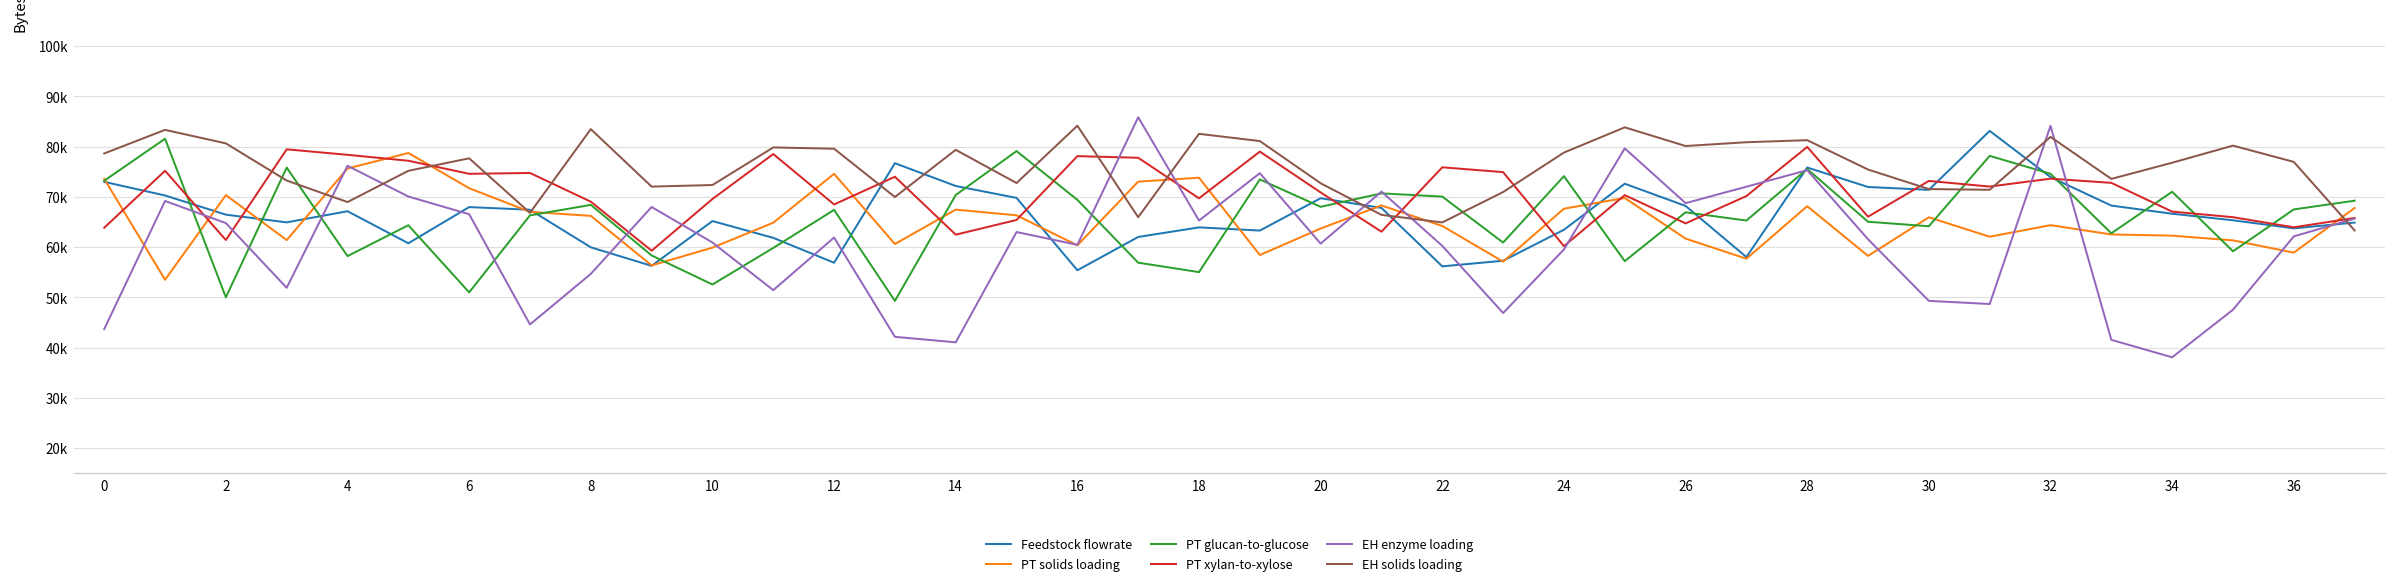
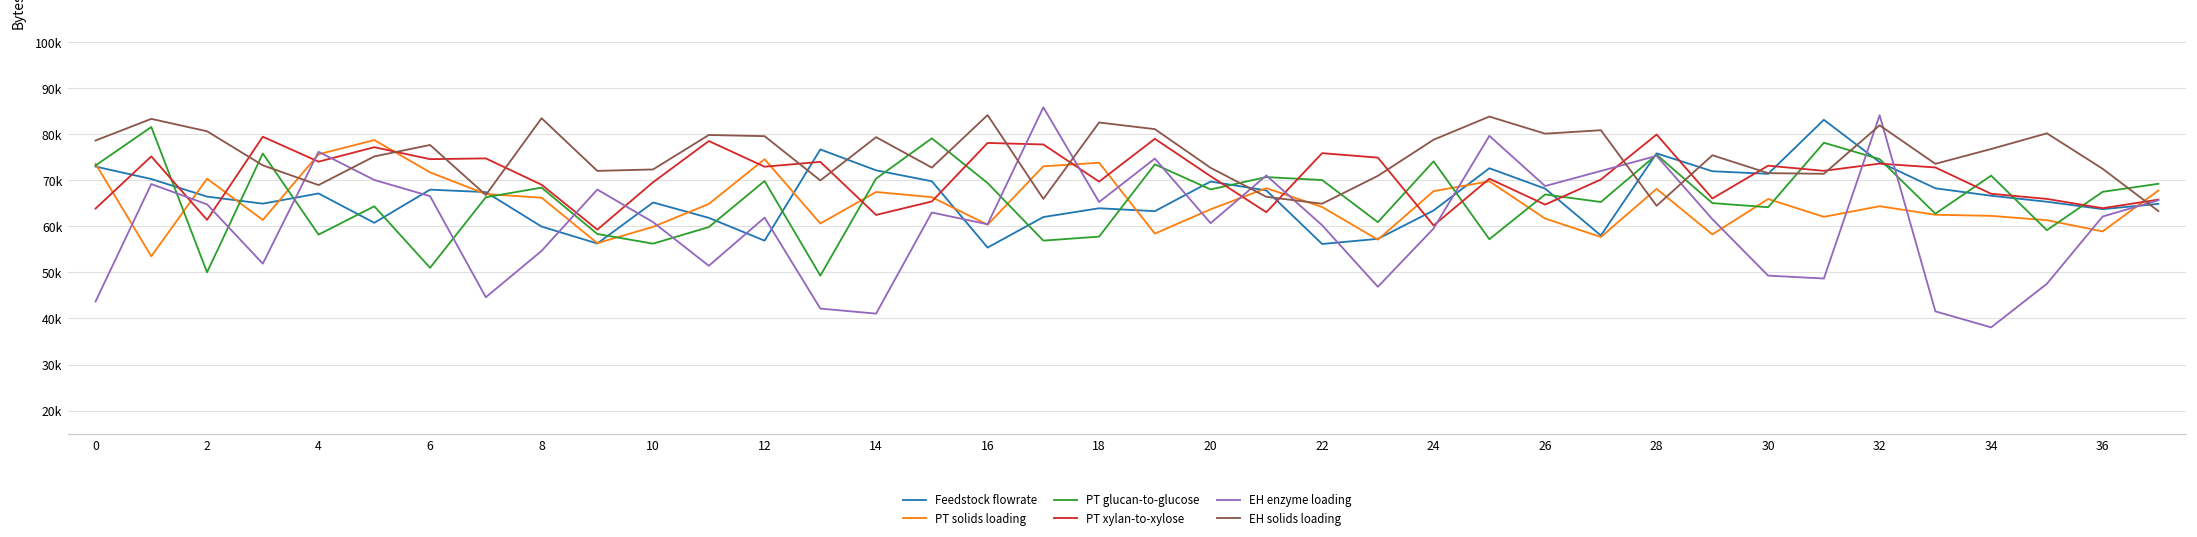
  {
    "Feedstock flowrate": {
      "2": 66000,
      "4": 67000,
      "6": 68000,
      "8": 60000,
      "10": 65000,
      "12": 57000,
      "14": 72000,
      "16": 55000,
      "18": 64000,
      "20": 70000,
      "22": 56000,
      "24": 63000
    },
    "PT solids loading": {
      "2": 70000,
      "6": 72000,
      "8": 66000,
      "10": 60000,
      "12": 75000,
      "14": 67000,
      "18": 74000,
      "20": 64000,
      "22": 64000,
      "24": 68000,
      "26": 62000,
      "28": 68000,
      "30": 66000,
      "32": 64000,
      "34": 62000,
      "36": 59000
    },
    "PT glucan-to-glucose": {
      "2": 50000,
      "4": 58000,
      "6": 51000,
      "8": 68000,
-     "10": 53000,
-     "12": 67000,
+     "10": 56000,
+     "12": 70000,
      "14": 70000,
      "16": 69000,
-     "18": 55000,
+     "18": 58000,
      "20": 68000,
      "22": 70000,
      "24": 74000,
      "26": 67000,
      "30": 64000,
      "32": 75000,
      "34": 71000,
      "36": 68000
    },
    "PT xylan-to-xylose": {
      "0": 64000,
      "2": 61000,
-     "4": 78000,
+     "4": 74000,
      "6": 75000,
      "8": 69000,
      "10": 70000,
-     "12": 68000,
+     "12": 73000,
      "14": 62000,
      "16": 78000,
      "18": 70000,
      "20": 71000,
      "22": 76000,
      "24": 60000,
      "26": 65000,
      "28": 80000,
      "30": 73000
    },
    "EH enzyme loading": {
      "0": 44000,
      "2": 65000,
      "6": 67000,
      "8": 55000,
      "10": 61000,
      "12": 62000,
      "14": 41000,
      "18": 65000,
      "20": 61000,
      "22": 60000,
      "24": 60000,
      "30": 49000,
      "32": 84000,
      "34": 38000,
      "36": 62000
    },
    "EH solids loading": {
      "0": 79000,
      "2": 81000,
      "4": 69000,
      "6": 78000,
      "8": 83000,
      "10": 72000,
      "12": 80000,
      "14": 79000,
      "16": 84000,
      "18": 83000,
      "20": 73000,
      "22": 65000,
      "24": 79000,
      "26": 80000,
-     "28": 81000,
+     "28": 64000,
      "32": 82000,
      "34": 77000,
-     "36": 77000
+     "36": 73000
    }
  }
